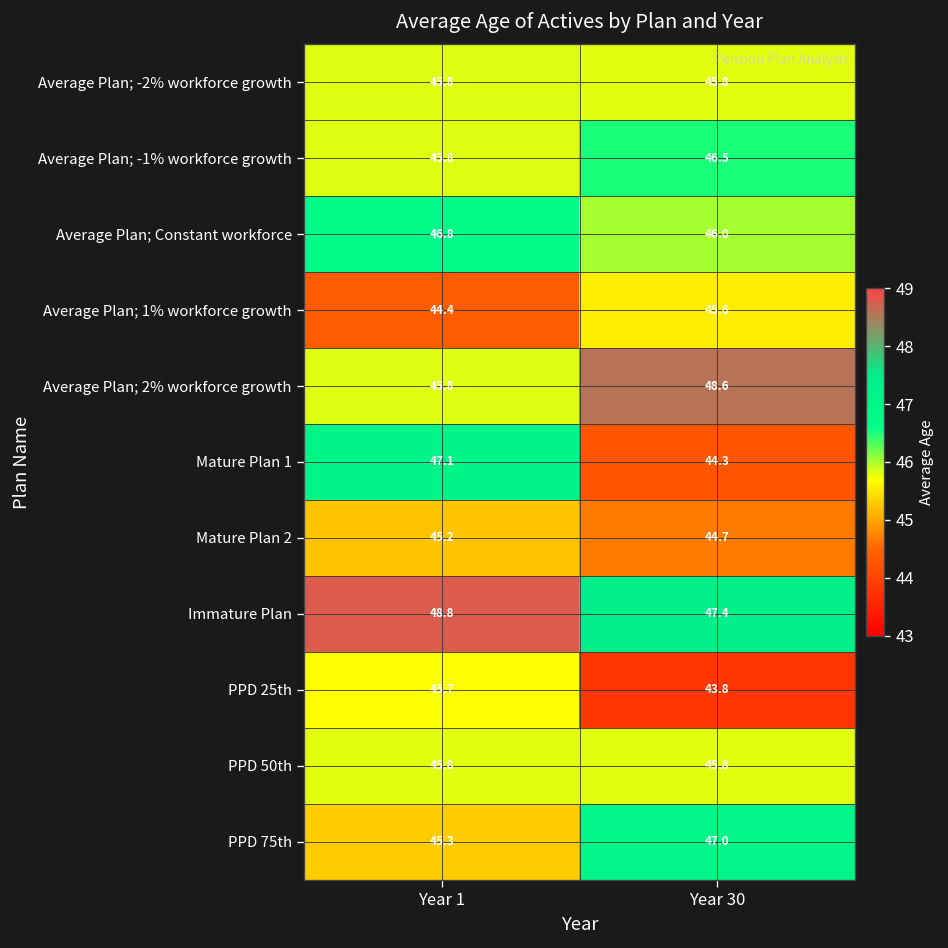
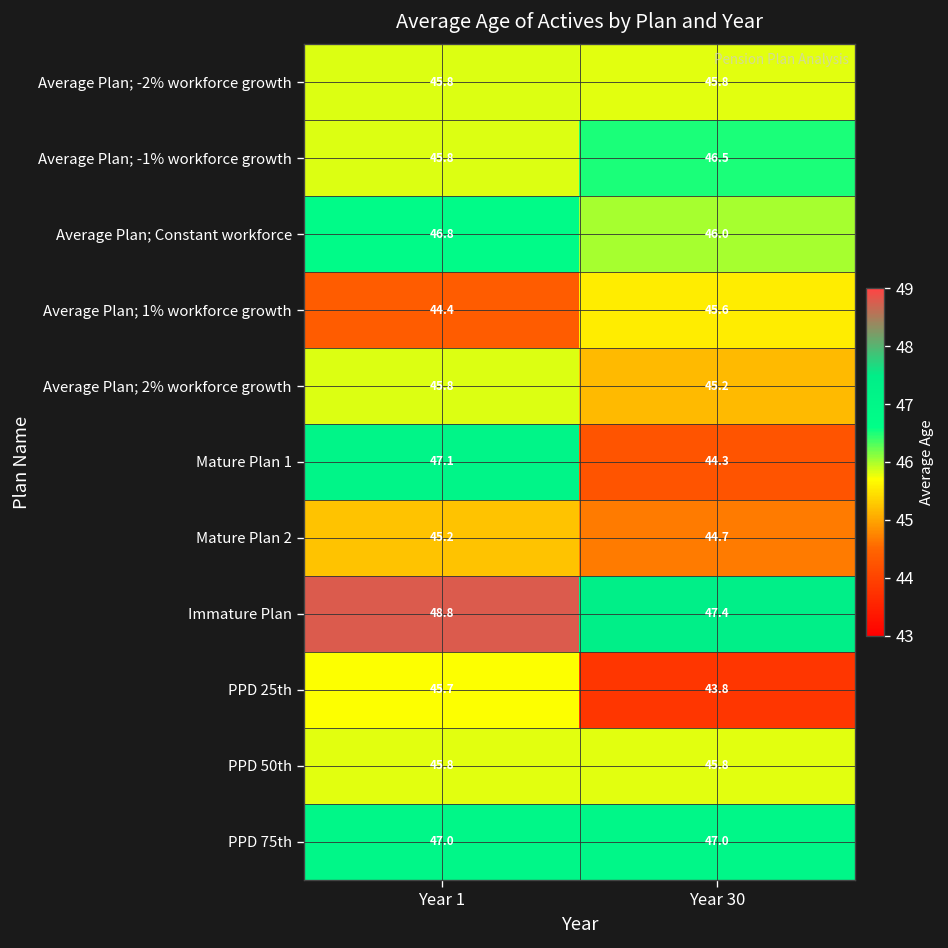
  {
    "Average Plan; -2% workforce growth": {
      "Year 1": 45.8
    },
    "Average Plan; -1% workforce growth": {
      "Year 1": 45.8,
      "Year 30": 46.5
    },
    "Average Plan; Constant workforce": {
      "Year 1": 46.8,
      "Year 30": 46.0
    },
    "Average Plan; 1% workforce growth": {
      "Year 1": 44.4,
      "Year 30": 45.6
    },
    "Average Plan; 2% workforce growth": {
      "Year 1": 45.8,
-     "Year 30": 48.6
+     "Year 30": 45.2
    },
    "Mature Plan 1": {
      "Year 1": 47.1,
      "Year 30": 44.3
    },
    "Mature Plan 2": {
      "Year 1": 45.2,
      "Year 30": 44.7
    },
    "Immature Plan": {
      "Year 1": 48.8,
      "Year 30": 47.4
    },
    "PPD 25th": {
      "Year 1": 45.7,
      "Year 30": 43.8
    },
    "PPD 50th": {
      "Year 1": 45.8,
      "Year 30": 45.8
    },
    "PPD 75th": {
-     "Year 1": 45.3,
+     "Year 1": 47.0,
      "Year 30": 47.0
    }
  }
